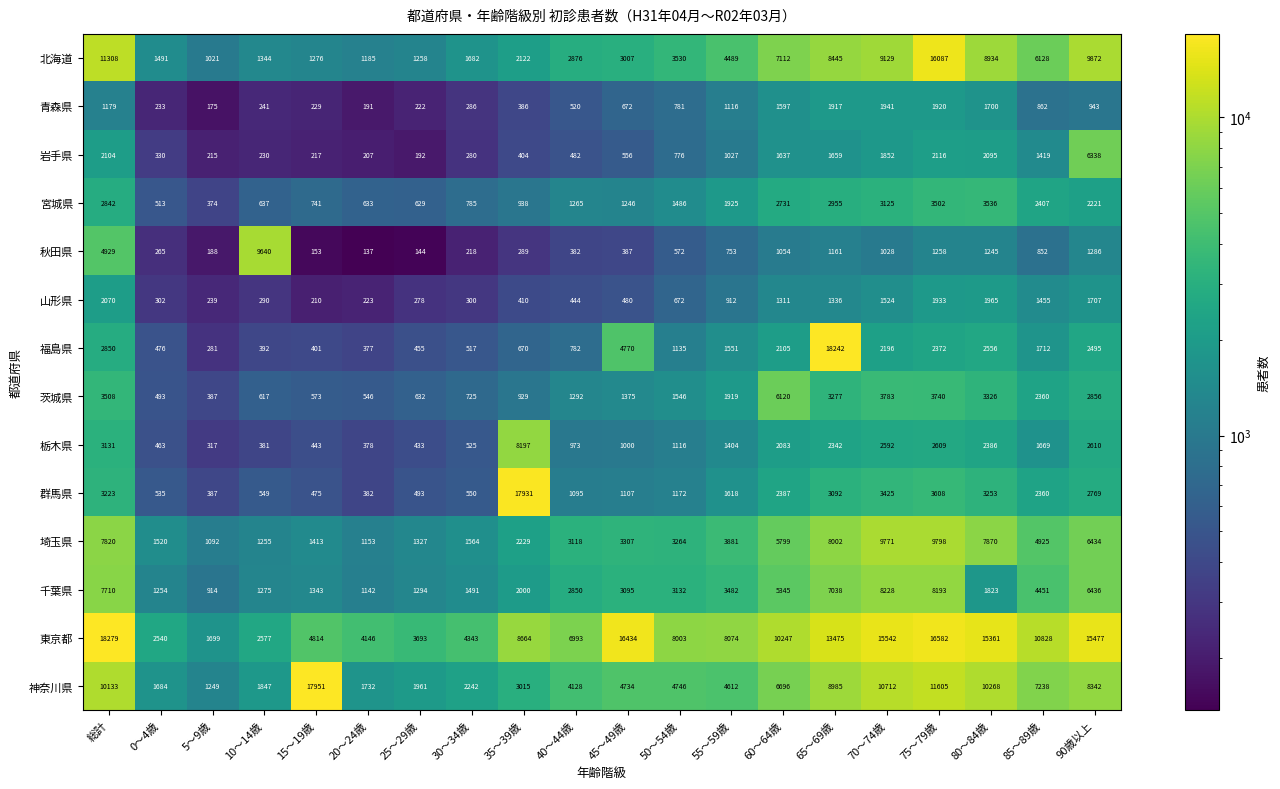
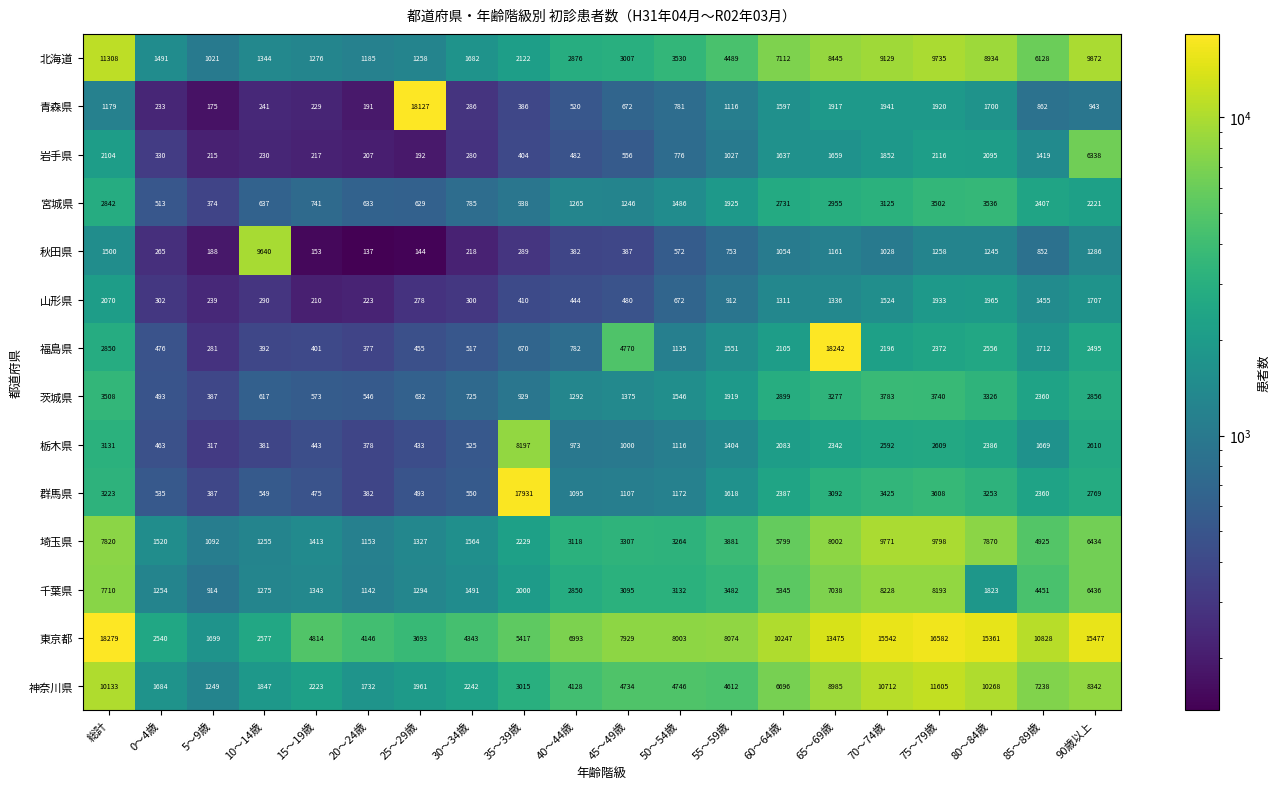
  {
    "北海道": {
      "総計": 11308,
      "0～4歳": 1491,
      "5～9歳": 1021,
      "10～14歳": 1344,
      "15～19歳": 1276,
      "20～24歳": 1185,
      "25～29歳": 1258,
      "30～34歳": 1682,
      "35～39歳": 2122,
      "40～44歳": 2876,
      "45～49歳": 3007,
      "50～54歳": 3530,
      "55～59歳": 4489,
      "60～64歳": 7112,
      "65～69歳": 8445,
      "70～74歳": 9129,
-     "75～79歳": 16087,
+     "75～79歳": 9735,
      "80～84歳": 8934,
      "85～89歳": 6128,
      "90歳以上": 9872
    },
    "青森県": {
      "総計": 1179,
      "0～4歳": 233,
      "5～9歳": 175,
      "10～14歳": 241,
      "15～19歳": 229,
      "20～24歳": 191,
-     "25～29歳": 222,
+     "25～29歳": 18127,
      "30～34歳": 286,
      "35～39歳": 386,
      "40～44歳": 520,
      "45～49歳": 672,
      "50～54歳": 781,
      "55～59歳": 1116,
      "60～64歳": 1597,
      "65～69歳": 1917,
      "70～74歳": 1941,
      "75～79歳": 1920,
      "80～84歳": 1700,
      "85～89歳": 862,
      "90歳以上": 943
    },
    "秋田県": {
-     "総計": 4929,
+     "総計": 1500,
      "0～4歳": 265,
      "5～9歳": 188,
      "10～14歳": 9640,
      "15～19歳": 153,
      "20～24歳": 137,
      "25～29歳": 144,
      "30～34歳": 218,
      "35～39歳": 289,
      "40～44歳": 382,
      "45～49歳": 387,
      "50～54歳": 572,
      "55～59歳": 753,
      "60～64歳": 1054,
      "65～69歳": 1161,
      "70～74歳": 1028,
      "75～79歳": 1258,
      "80～84歳": 1245,
      "85～89歳": 852,
      "90歳以上": 1286
    },
    "茨城県": {
      "総計": 3508,
      "0～4歳": 493,
      "5～9歳": 387,
      "10～14歳": 617,
      "15～19歳": 573,
      "20～24歳": 546,
      "25～29歳": 632,
      "30～34歳": 725,
      "35～39歳": 929,
      "40～44歳": 1292,
      "45～49歳": 1375,
      "50～54歳": 1546,
      "55～59歳": 1919,
-     "60～64歳": 6120,
+     "60～64歳": 2899,
      "65～69歳": 3277,
      "70～74歳": 3783,
      "75～79歳": 3740,
      "80～84歳": 3326,
      "85～89歳": 2360,
      "90歳以上": 2856
    },
    "東京都": {
      "総計": 18279,
      "0～4歳": 2540,
      "5～9歳": 1699,
      "10～14歳": 2577,
      "15～19歳": 4814,
      "20～24歳": 4146,
      "25～29歳": 3693,
      "30～34歳": 4343,
-     "35～39歳": 8664,
+     "35～39歳": 5417,
      "40～44歳": 6993,
-     "45～49歳": 16434,
+     "45～49歳": 7929,
      "50～54歳": 8003,
      "55～59歳": 8074,
      "60～64歳": 10247,
      "65～69歳": 13475,
      "70～74歳": 15542,
      "75～79歳": 16582,
      "80～84歳": 15361,
      "85～89歳": 10828,
      "90歳以上": 15477
    },
    "神奈川県": {
      "総計": 10133,
      "0～4歳": 1684,
      "5～9歳": 1249,
      "10～14歳": 1847,
-     "15～19歳": 17951,
+     "15～19歳": 2223,
      "20～24歳": 1732,
      "25～29歳": 1961,
      "30～34歳": 2242,
      "35～39歳": 3015,
      "40～44歳": 4128,
      "45～49歳": 4734,
      "50～54歳": 4746,
      "55～59歳": 4612,
      "60～64歳": 6696,
      "65～69歳": 8985,
      "70～74歳": 10712,
      "75～79歳": 11605,
      "80～84歳": 10268,
      "85～89歳": 7238,
      "90歳以上": 8342
    }
  }
